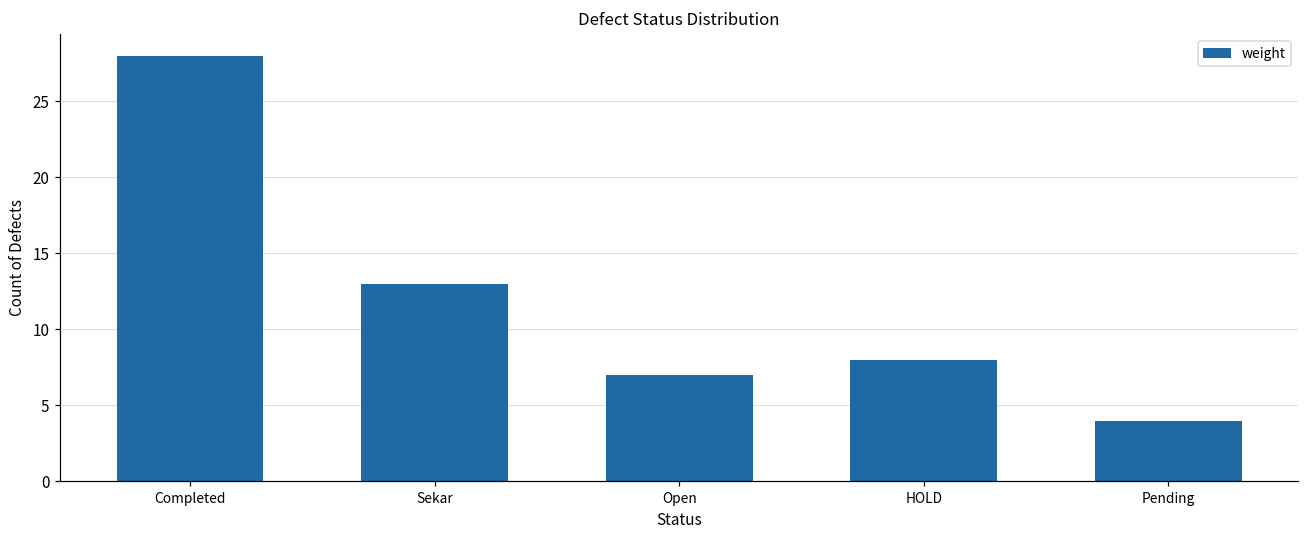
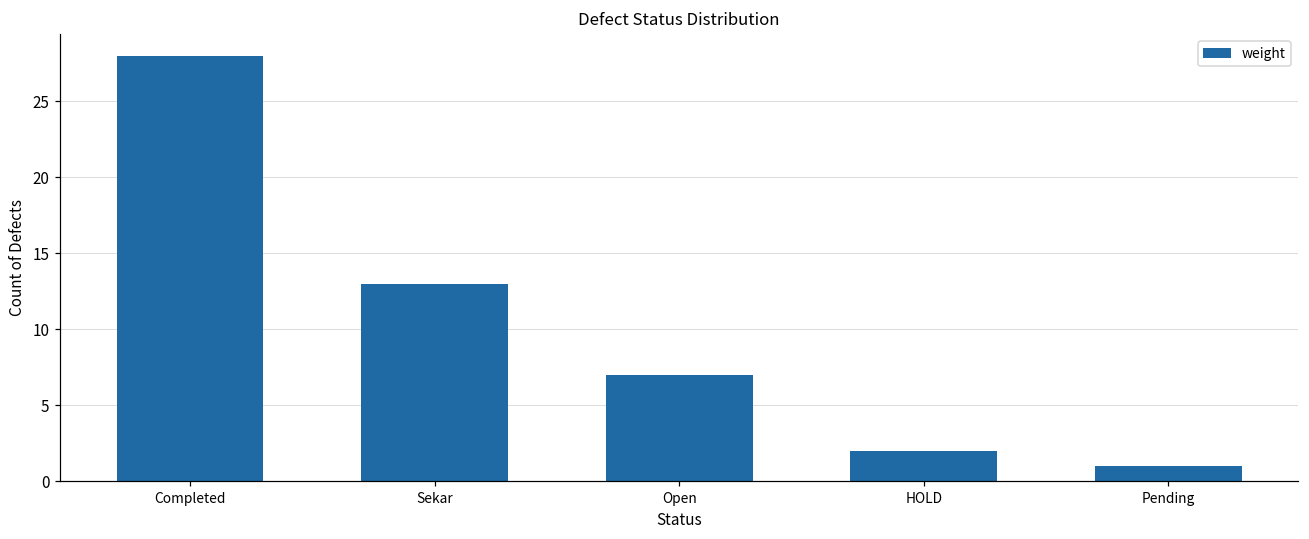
  {
    "Completed": 28,
    "Sekar": 13,
    "Open": 7,
-   "HOLD": 8,
-   "Pending": 4
+   "HOLD": 2,
+   "Pending": 1
  }
